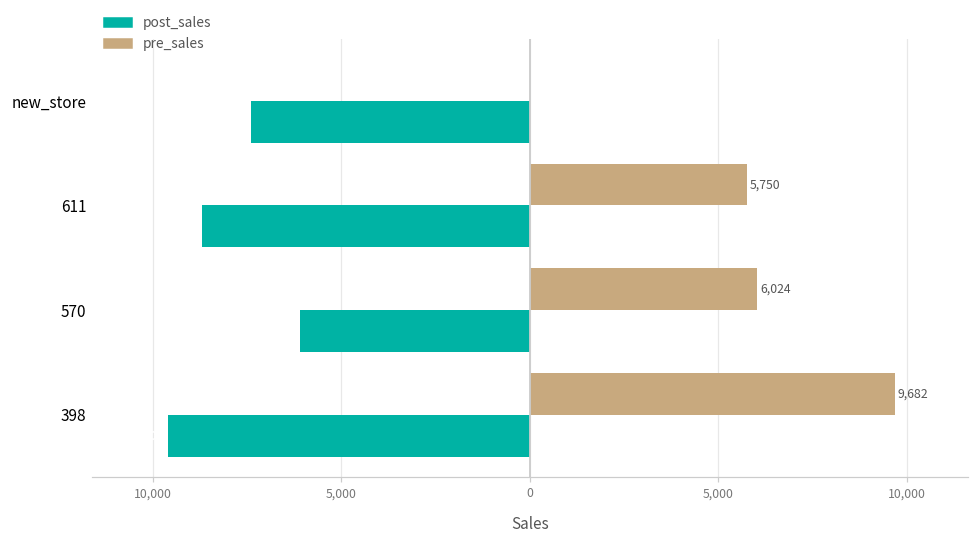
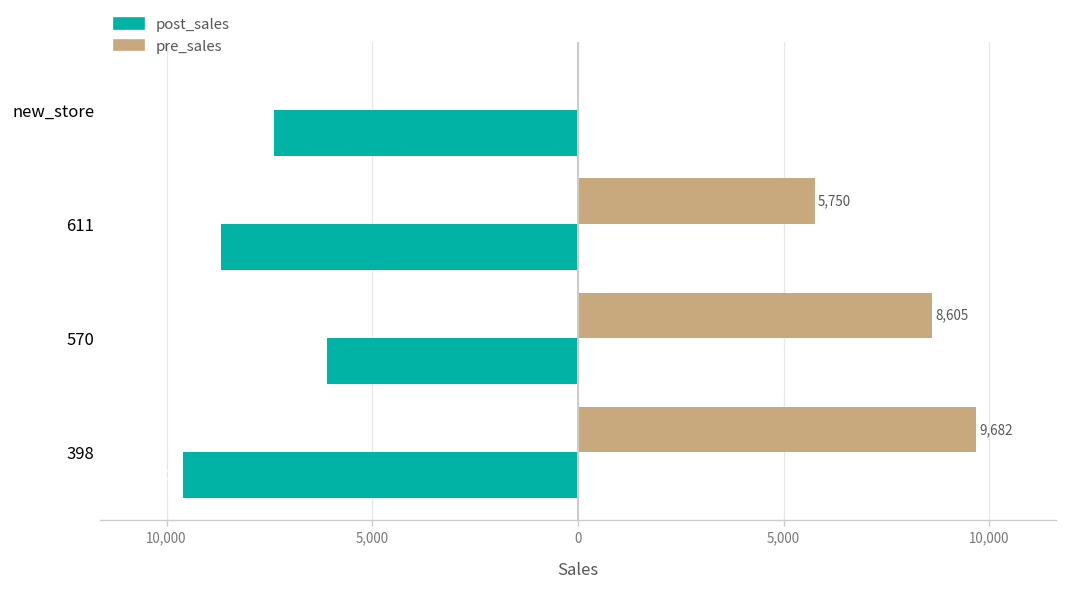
  {
    "pre_sales": {
      "611": "5,750",
-     "570": "6,024",
+     "570": "8,605",
      "398": "9,682"
    }
  }
